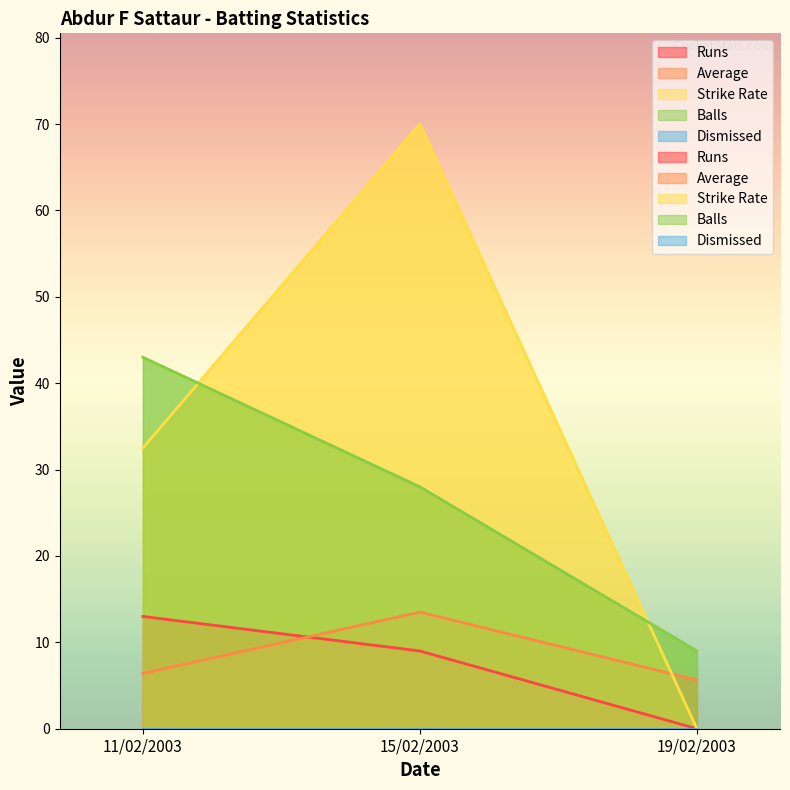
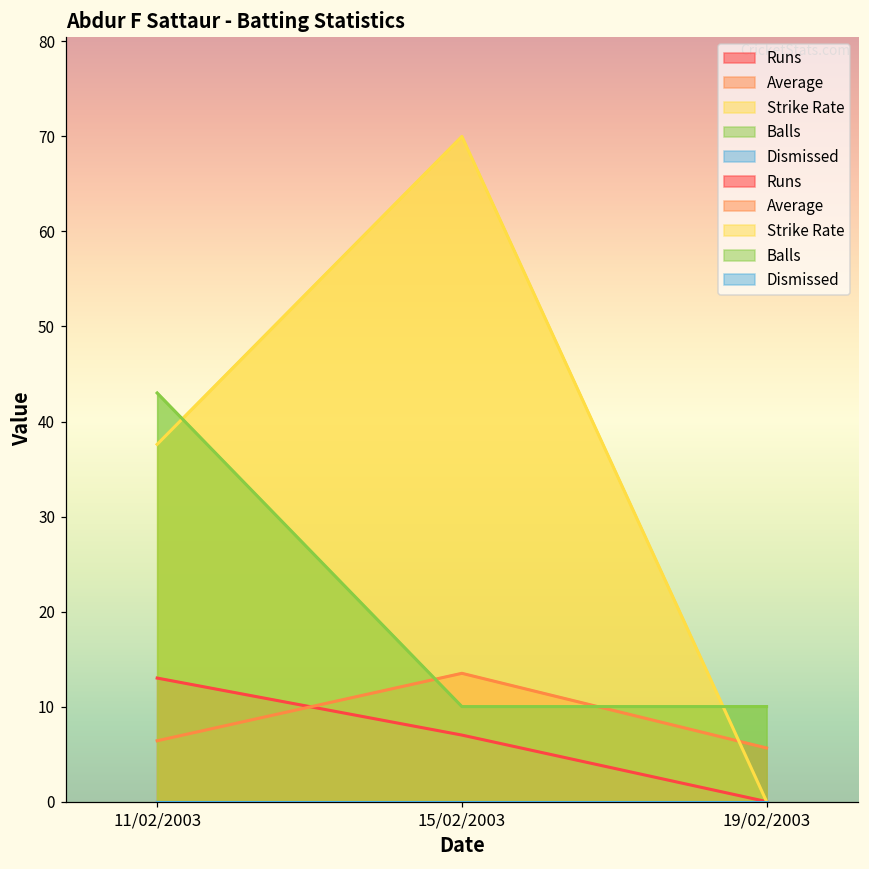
  {
    "Runs": {
      "11/02/2003": 13,
-     "15/02/2003": 9
+     "15/02/2003": 7
    },
    "Average": {
      "11/02/2003": 6,
      "15/02/2003": 14,
      "19/02/2003": 6
    },
    "Strike Rate": {
-     "11/02/2003": 33,
+     "11/02/2003": 38,
      "15/02/2003": 70
    },
    "Balls": {
      "11/02/2003": 43,
-     "15/02/2003": 28,
-     "19/02/2003": 9
+     "15/02/2003": 10,
+     "19/02/2003": 10
    },
    "Dismissed": {
      "11/02/2003": 0,
      "15/02/2003": 0
    }
  }
